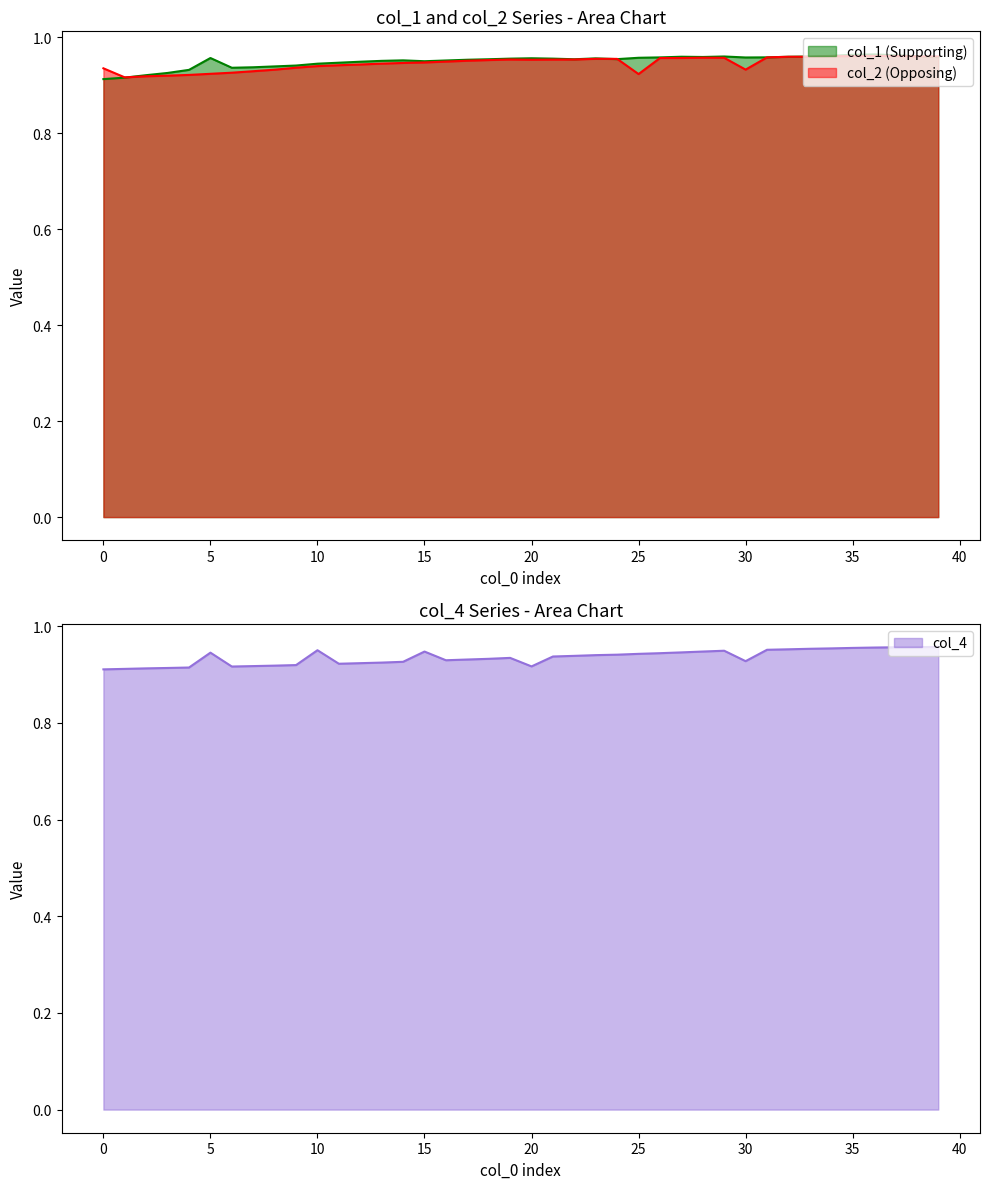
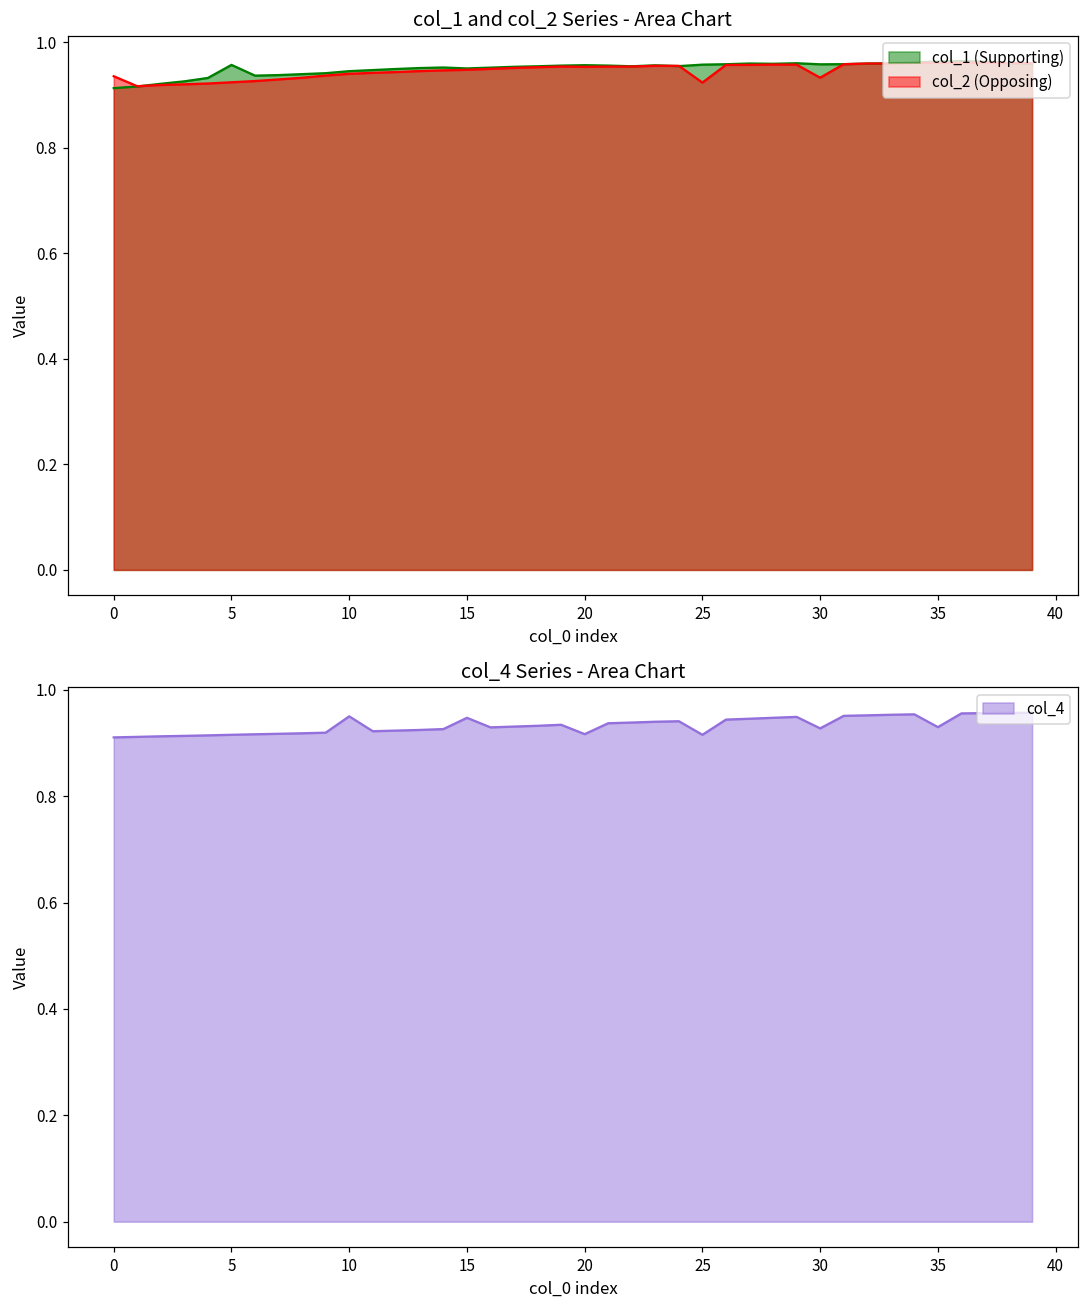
  {
    "col_1 and col_2 Series - Area Chart": {
      "col_1 (Supporting)": {
        "0": 0.91,
        "5": 0.96,
        "25": 0.96,
        "30": 0.96
      },
      "col_2 (Opposing)": {
        "0": 0.94,
        "5": 0.92,
        "25": 0.92,
        "30": 0.93
      }
    },
    "col_4 Series - Area Chart": {
      "0": 0.91,
-     "5": 0.95,
+     "5": 0.92,
      "10": 0.95,
      "15": 0.95,
      "20": 0.92,
-     "25": 0.94,
+     "25": 0.92,
      "30": 0.93,
-     "35": 0.96
+     "35": 0.93
    }
  }
